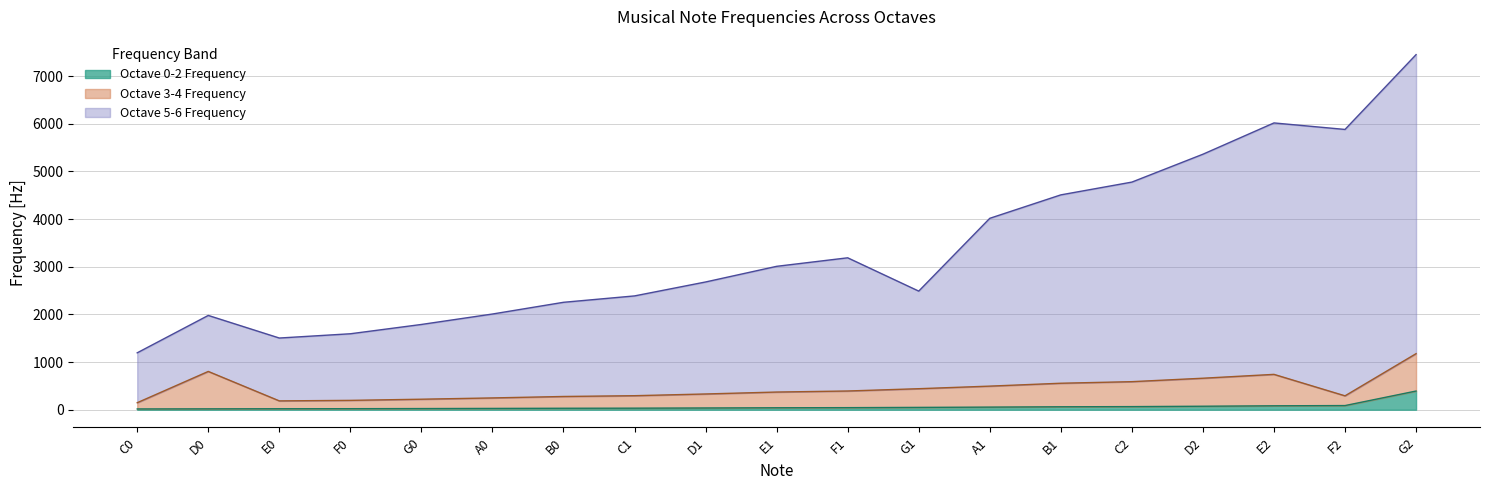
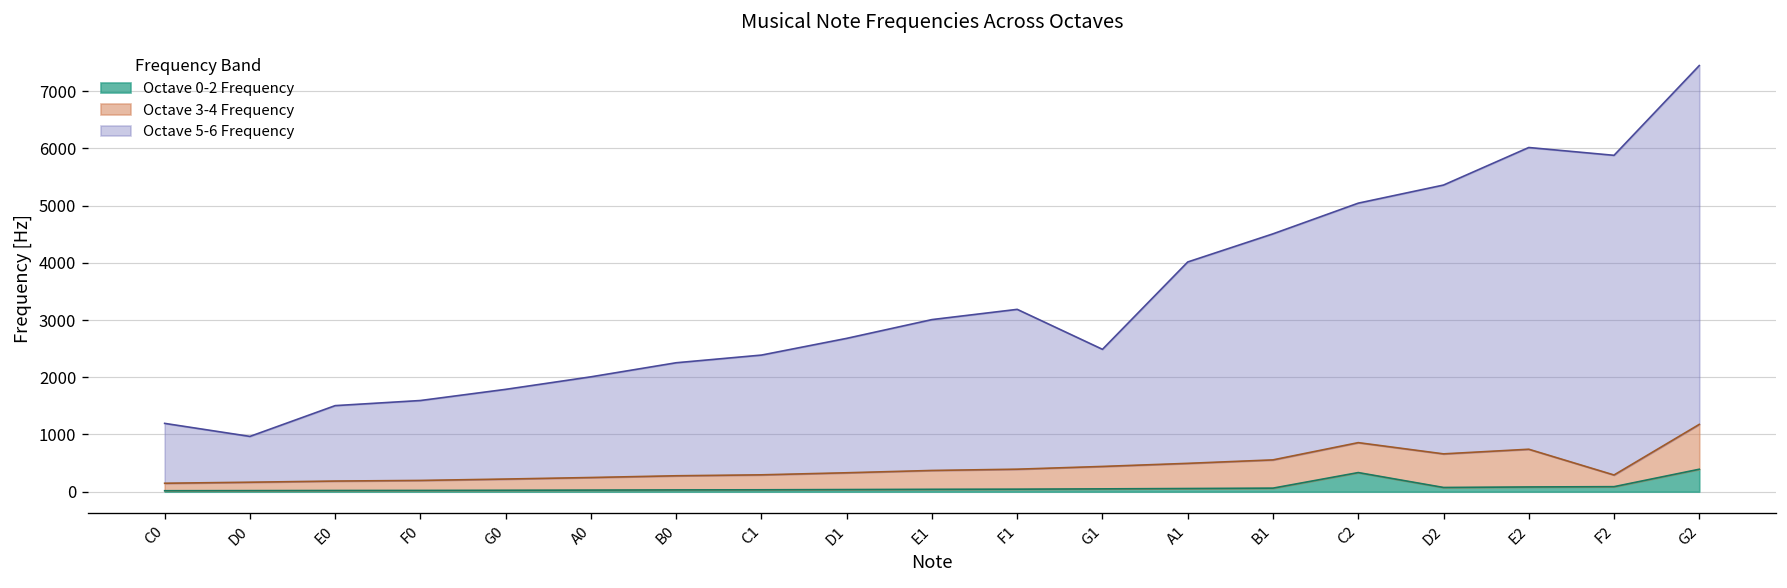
  {
    "Octave 0-2 Frequency": {
      "C0": 0,
      "D0": 0,
      "E0": 0,
      "F0": 0,
      "G0": 0,
      "A0": 0,
      "B0": 0,
      "C1": 0,
      "D1": 0,
      "E1": 0,
      "F1": 0,
      "G1": 0,
      "A1": 100,
      "B1": 100,
-     "C2": 100,
+     "C2": 300,
      "D2": 100,
      "E2": 100,
      "F2": 100,
      "G2": 400
    },
    "Octave 3-4 Frequency": {
      "C0": 100,
-     "D0": 800,
+     "D0": 100,
      "E0": 200,
      "F0": 200,
      "G0": 200,
      "A0": 200,
      "B0": 200,
      "C1": 300,
      "D1": 300,
      "E1": 300,
      "F1": 300,
      "G1": 400,
      "A1": 400,
      "B1": 500,
      "C2": 500,
      "D2": 600,
      "E2": 700,
      "F2": 200,
      "G2": 800
    },
    "Octave 5-6 Frequency": {
      "C0": 1000,
-     "D0": 1200,
+     "D0": 800,
      "E0": 1300,
      "F0": 1400,
      "G0": 1600,
      "A0": 1800,
      "B0": 2000,
      "C1": 2100,
      "D1": 2300,
      "E1": 2600,
      "F1": 2800,
      "G1": 2000,
      "A1": 3500,
      "B1": 4000,
      "C2": 4200,
      "D2": 4700,
      "E2": 5300,
      "F2": 5600,
      "G2": 6300
    }
  }
